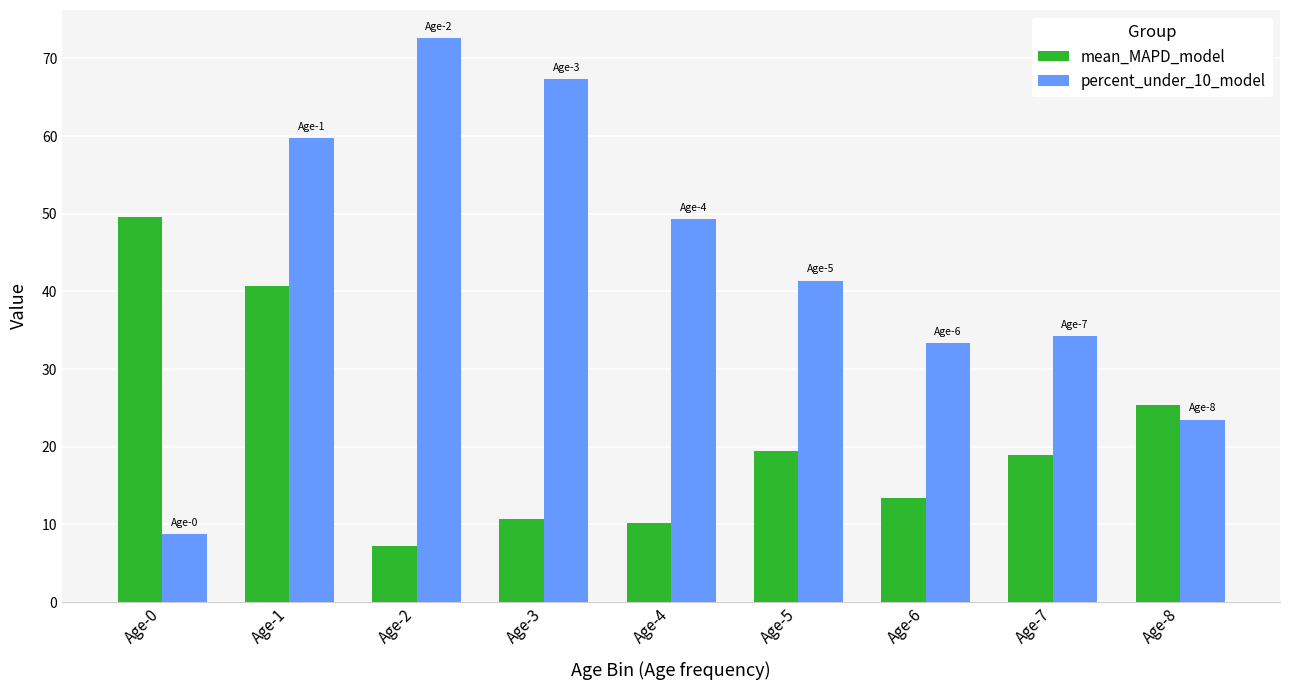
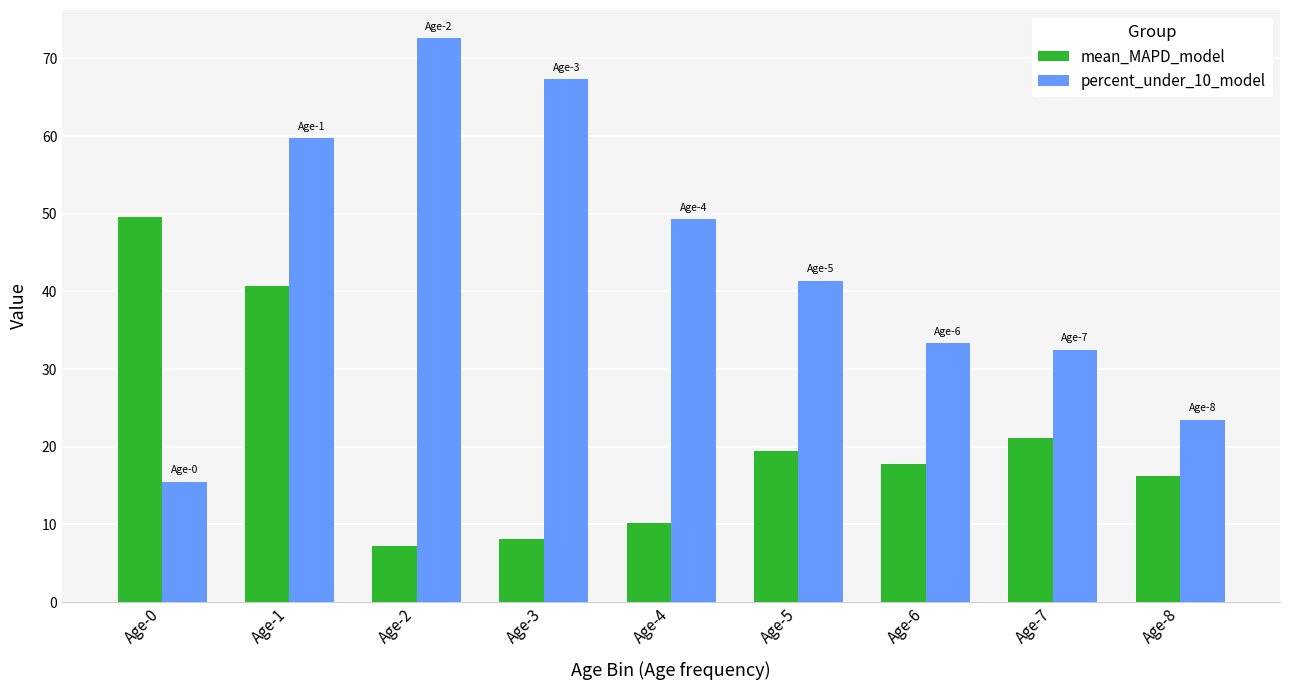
  {
    "mean_MAPD_model": {
      "Age-0": 50,
      "Age-1": 41,
      "Age-2": 7,
-     "Age-3": 11,
+     "Age-3": 8,
      "Age-4": 10,
      "Age-5": 19,
-     "Age-6": 13,
-     "Age-7": 19,
-     "Age-8": 25
+     "Age-6": 18,
+     "Age-7": 21,
+     "Age-8": 16
    },
    "percent_under_10_model": {
-     "Age-0": 9,
+     "Age-0": 16,
      "Age-1": 60,
      "Age-2": 73,
      "Age-3": 67,
      "Age-4": 49,
      "Age-5": 41,
      "Age-6": 33,
-     "Age-7": 34,
+     "Age-7": 33,
      "Age-8": 24
    }
  }
